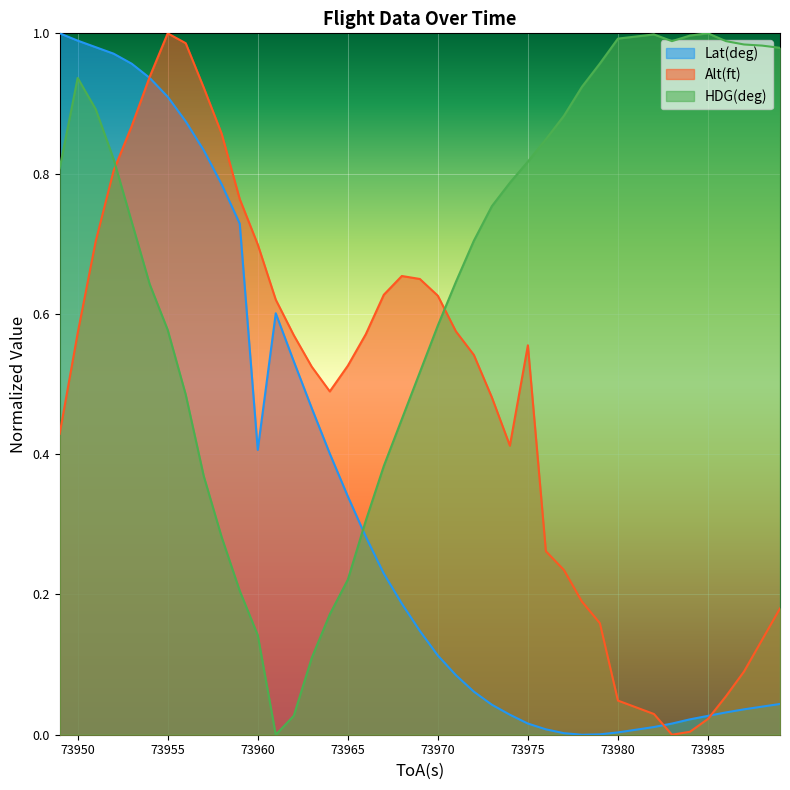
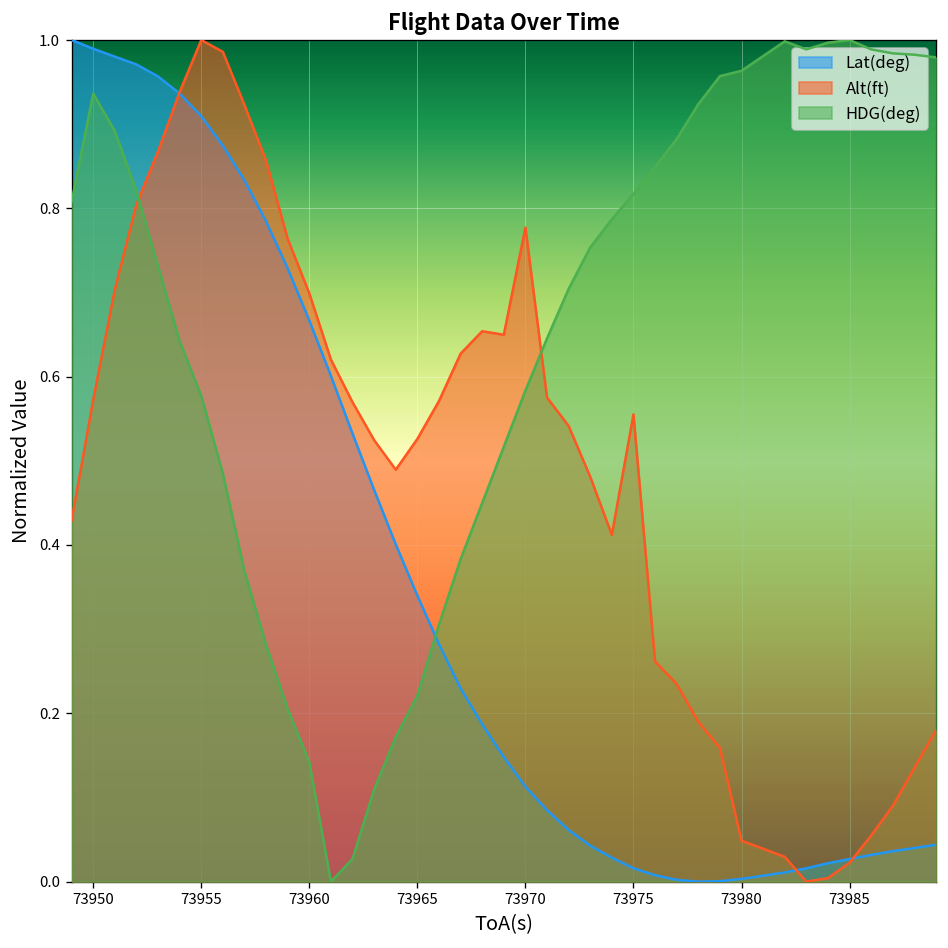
  {
    "Lat(deg)": {
      "73950": 0.99,
      "73955": 0.91,
-     "73960": 0.41,
+     "73960": 0.67,
      "73965": 0.34,
      "73970": 0.11,
      "73975": 0.02,
      "73980": 0.00,
      "73985": 0.03
    },
    "Alt(ft)": {
      "73950": 0.57,
      "73955": 1.00,
      "73960": 0.70,
      "73965": 0.53,
-     "73970": 0.63,
+     "73970": 0.78,
      "73975": 0.56,
      "73980": 0.05,
      "73985": 0.02
    },
    "HDG(deg)": {
      "73950": 0.94,
      "73955": 0.58,
      "73960": 0.14,
      "73965": 0.22,
      "73970": 0.58,
      "73975": 0.82,
-     "73980": 0.99,
+     "73980": 0.96,
      "73985": 1.00
    }
  }
